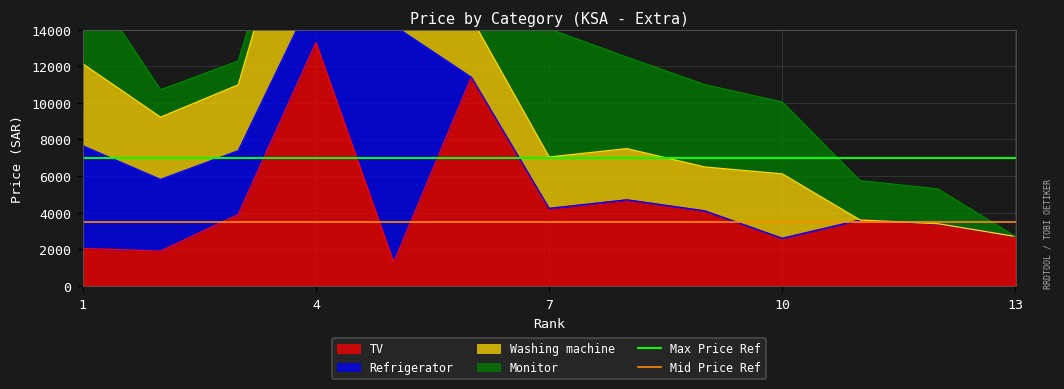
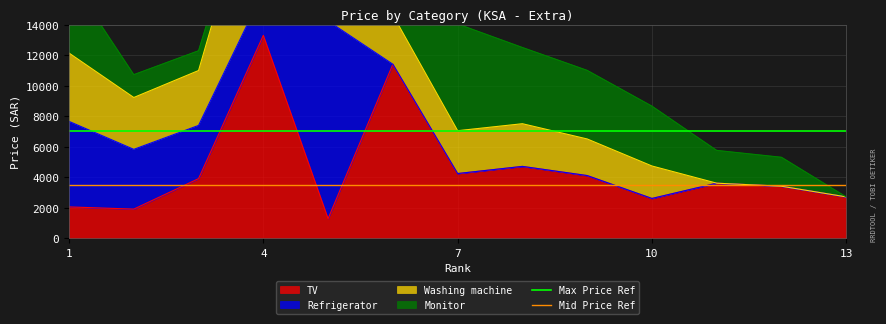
  {
    "TV": {
      "1": 2000,
      "4": 13300
    },
    "Refrigerator": {
      "1": 5600
    },
    "Washing machine": {
      "1": 4500,
      "7": 2800,
-     "10": 3500
+     "10": 2100
    },
    "Monitor": {
      "7": 7000,
      "10": 3900
    }
  }
